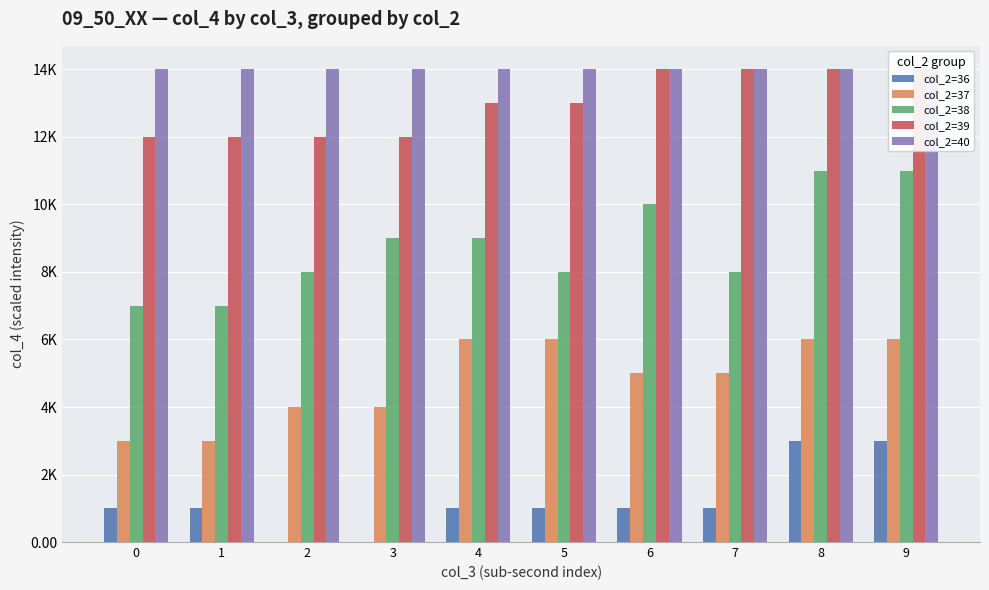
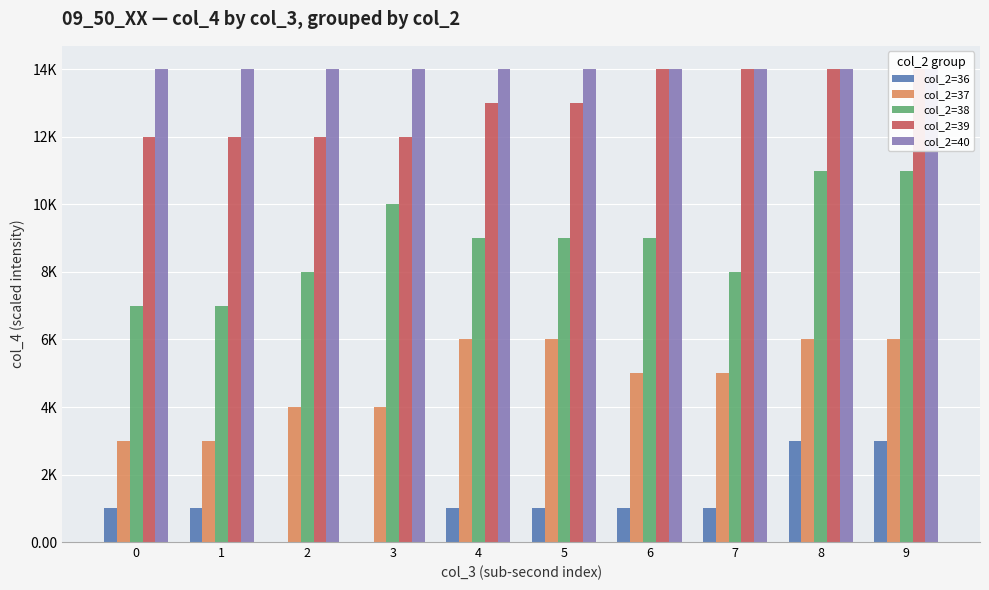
  {
    "col_2=38": {
      "0": 7000,
      "1": 7000,
      "2": 8000,
-     "3": 9000,
+     "3": 10000,
      "4": 9000,
-     "5": 8000,
-     "6": 10000,
+     "5": 9000,
+     "6": 9000,
      "7": 8000,
      "8": 11000,
      "9": 11000
    }
  }
